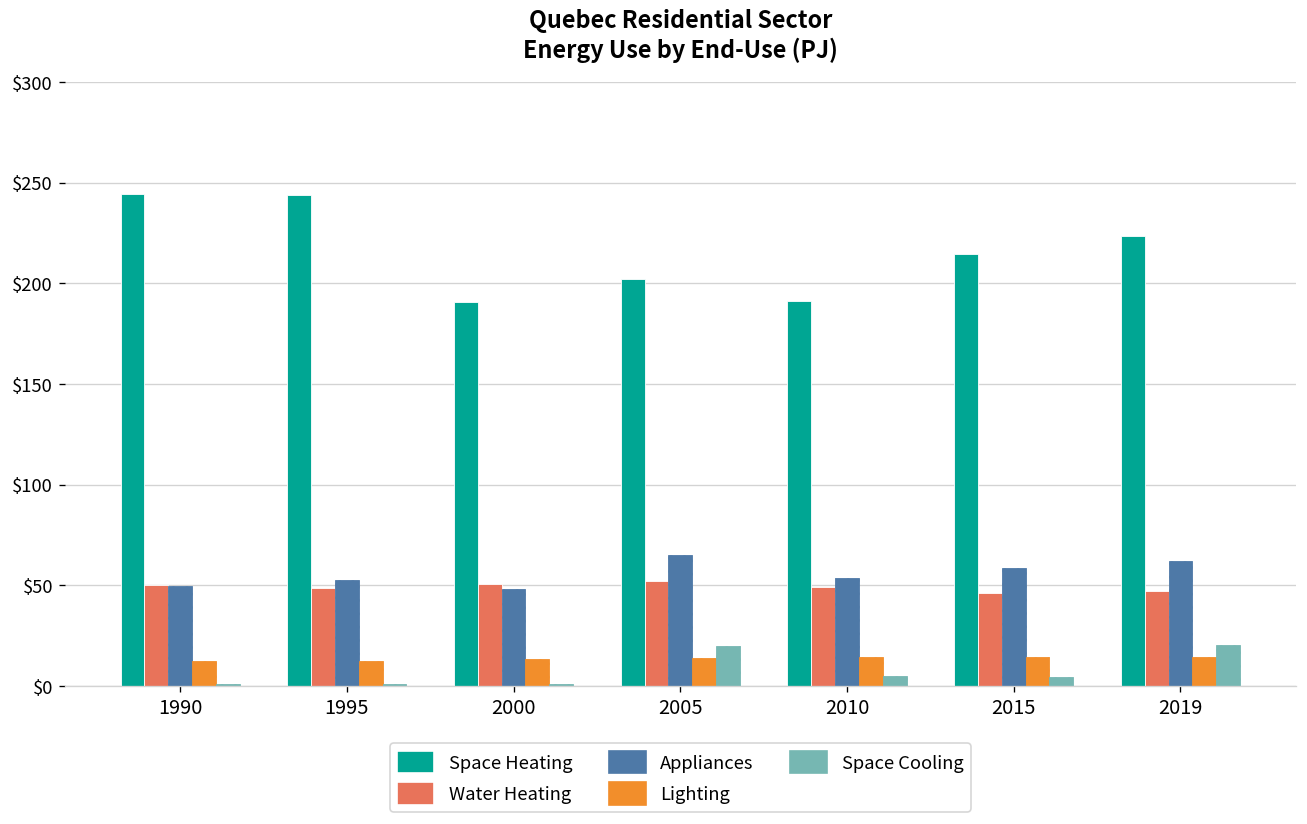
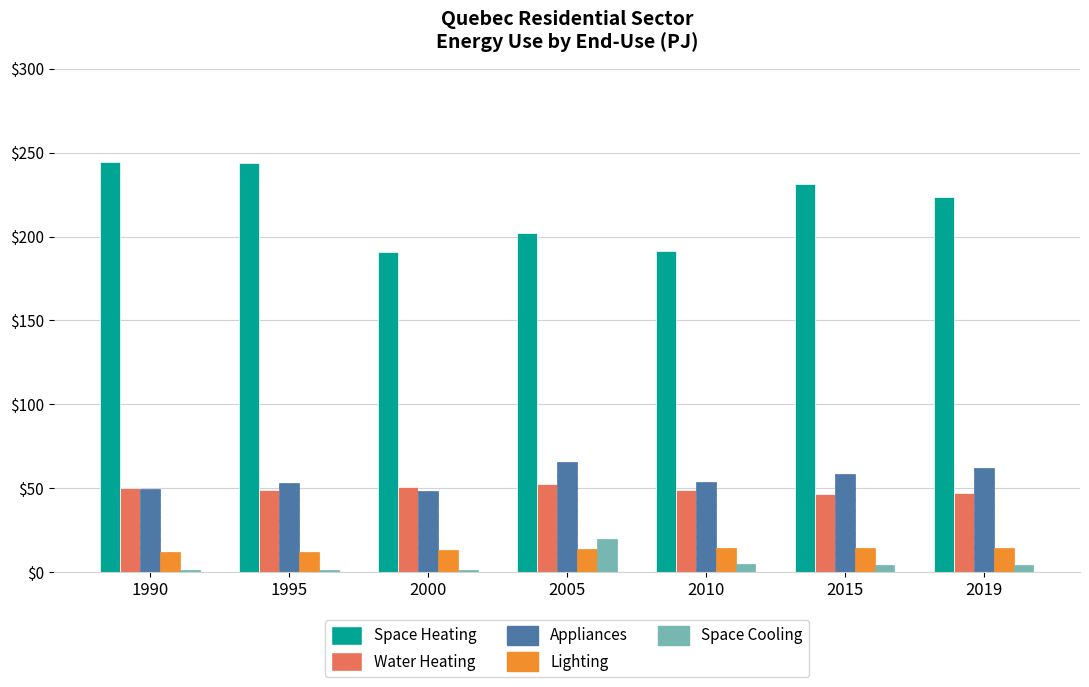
  {
    "Space Heating": {
      "1990": "$244",
      "1995": "$244",
      "2000": "$191",
      "2005": "$202",
      "2010": "$191",
-     "2015": "$215",
+     "2015": "$231",
      "2019": "$223"
    },
    "Appliances": {
      "1990": "$50",
      "1995": "$53",
      "2000": "$48",
      "2005": "$65",
      "2010": "$54",
      "2015": "$58",
      "2019": "$62"
    },
    "Space Cooling": {
      "2005": "$20",
      "2010": "$5",
      "2015": "$4",
-     "2019": "$20"
+     "2019": "$4"
    }
  }
